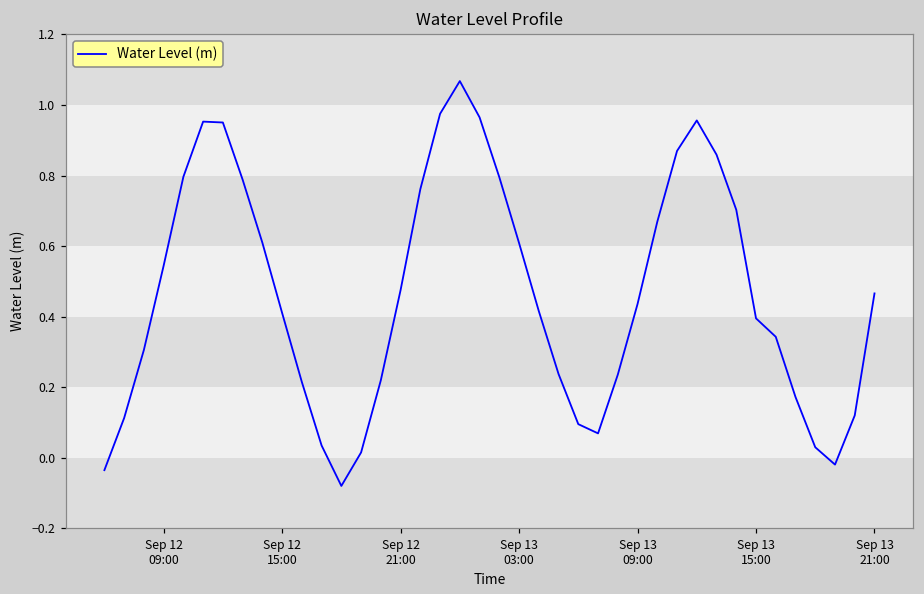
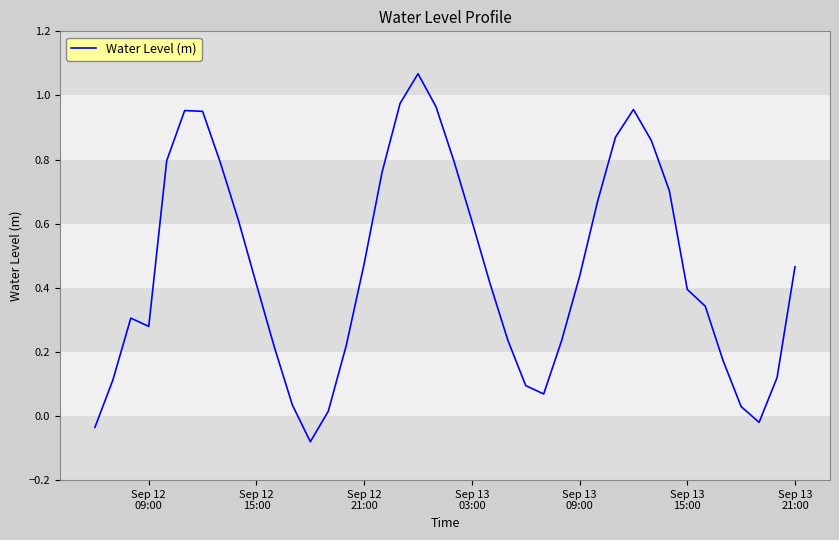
  {
-   "Sep 12 09:00": 0.54,
+   "Sep 12 09:00": 0.28,
    "Sep 12 15:00": 0.41,
    "Sep 12 21:00": 0.48,
    "Sep 13 03:00": 0.61,
    "Sep 13 09:00": 0.44,
    "Sep 13 15:00": 0.39,
    "Sep 13 21:00": 0.47
  }
